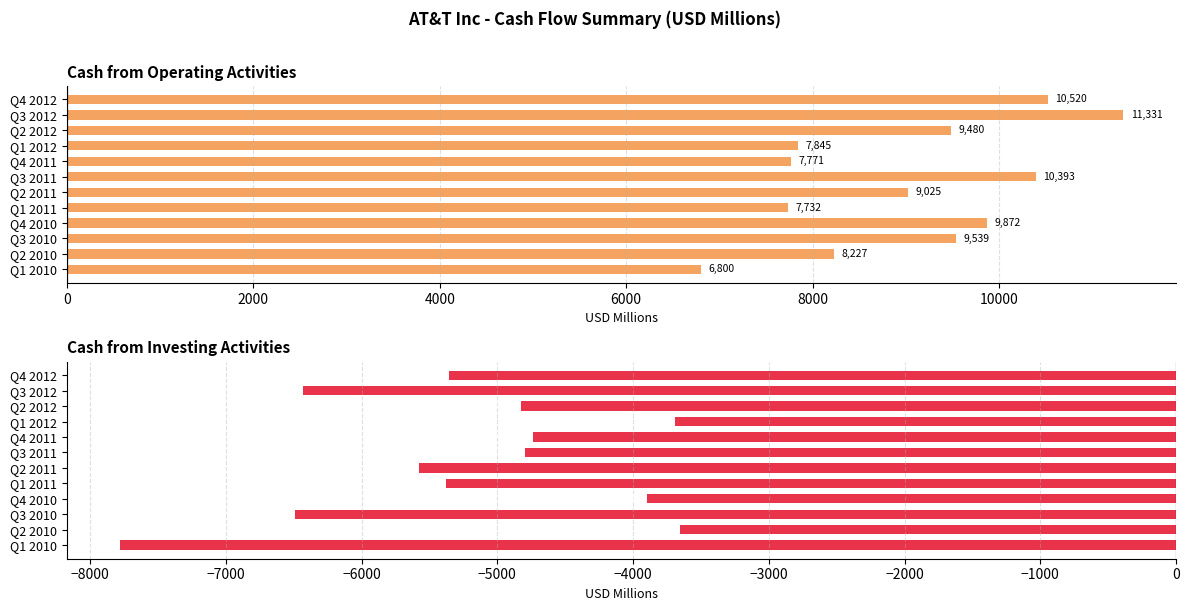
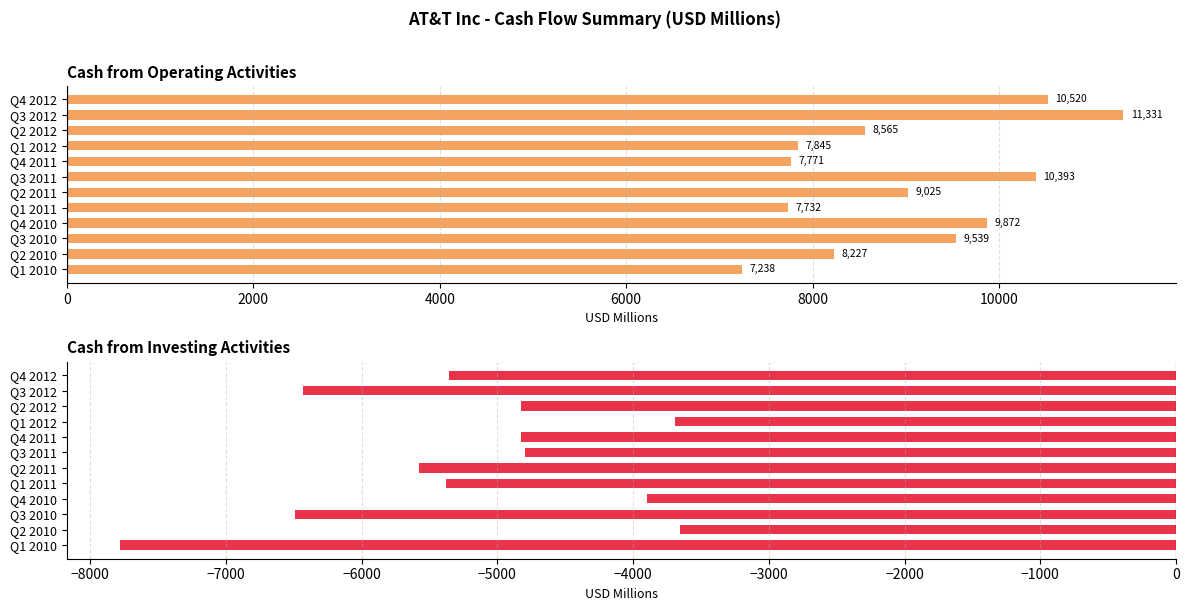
  {
    "Cash from Operating Activities": {
      "Q4 2012": "10,520",
      "Q3 2012": "11,331",
-     "Q2 2012": "9,480",
+     "Q2 2012": "8,565",
      "Q1 2012": "7,845",
      "Q4 2011": "7,771",
      "Q3 2011": "10,393",
      "Q2 2011": "9,025",
      "Q1 2011": "7,732",
      "Q4 2010": "9,872",
      "Q3 2010": "9,539",
      "Q2 2010": "8,227",
-     "Q1 2010": "6,800"
+     "Q1 2010": "7,238"
    },
    "Cash from Investing Activities": {
      "Q4 2012": "-5360",
      "Q3 2012": "-6430",
      "Q2 2012": "-4830",
      "Q1 2012": "-3690",
-     "Q4 2011": "-4740",
+     "Q4 2011": "-4830",
      "Q3 2011": "-4800",
      "Q2 2011": "-5580",
      "Q1 2011": "-5380",
      "Q4 2010": "-3890",
      "Q3 2010": "-6490",
      "Q2 2010": "-3650",
      "Q1 2010": "-7780"
    }
  }
